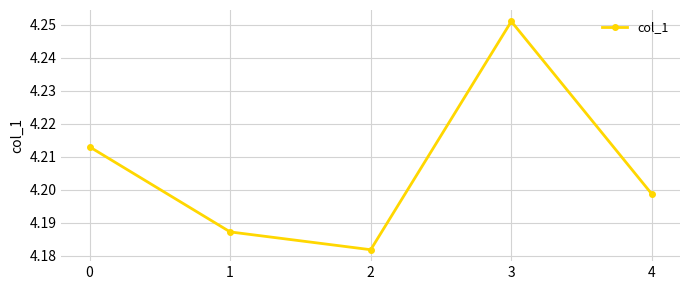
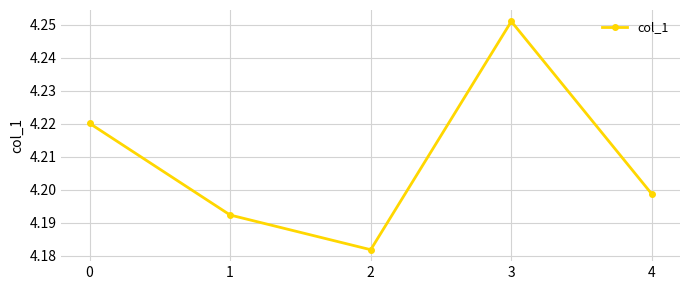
  {
-   "0": 4.213,
-   "1": 4.187,
+   "0": 4.220,
+   "1": 4.192,
    "2": 4.182,
    "3": 4.251,
    "4": 4.199
  }
